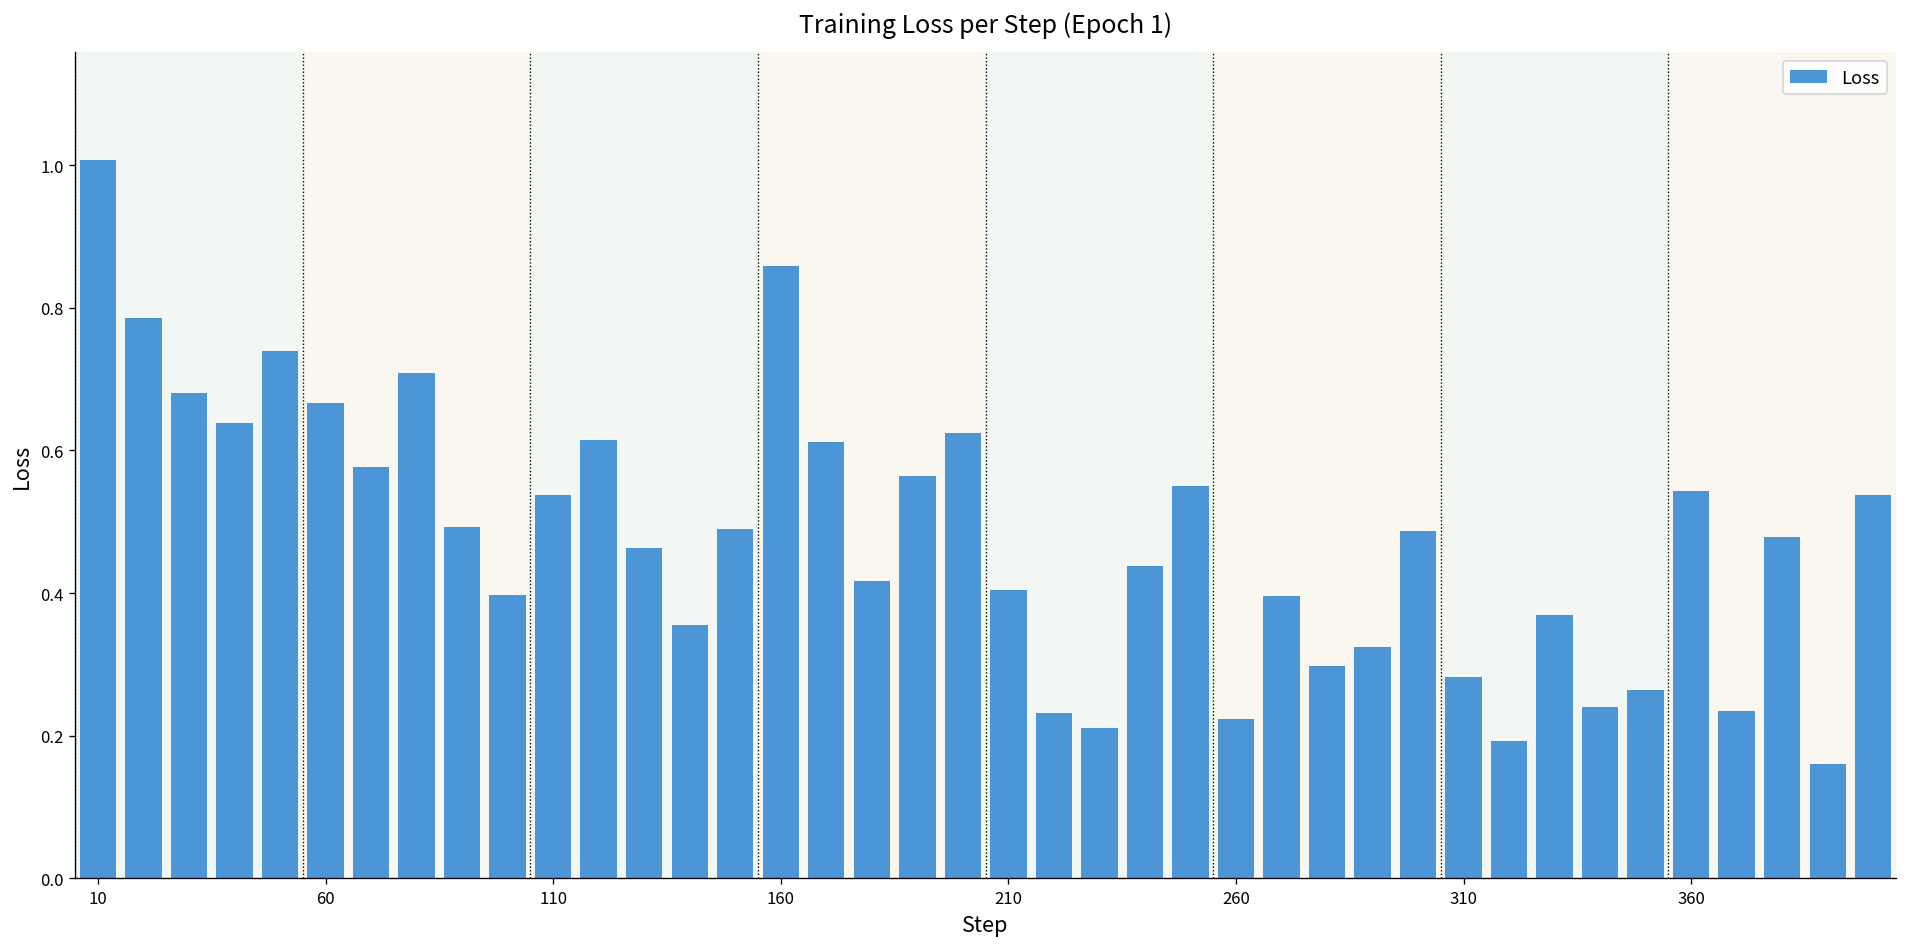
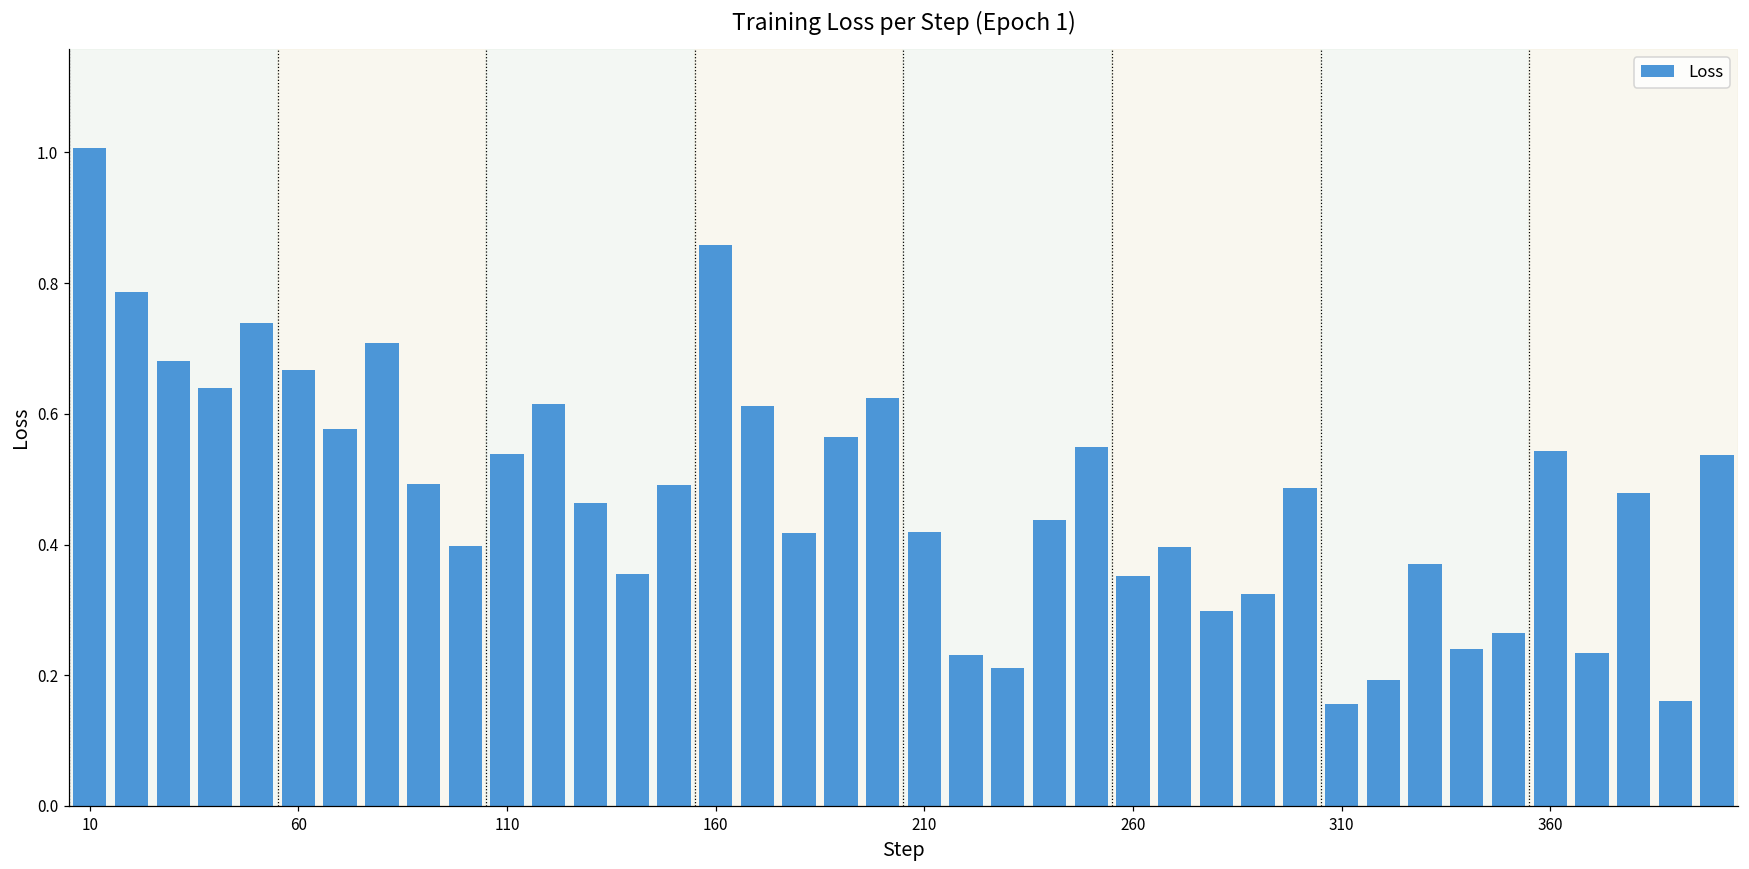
  {
    "10": 1.01,
    "60": 0.67,
    "110": 0.54,
    "160": 0.86,
-   "210": 0.40,
-   "260": 0.22,
-   "310": 0.28,
+   "210": 0.42,
+   "260": 0.35,
+   "310": 0.16,
    "360": 0.54
  }
